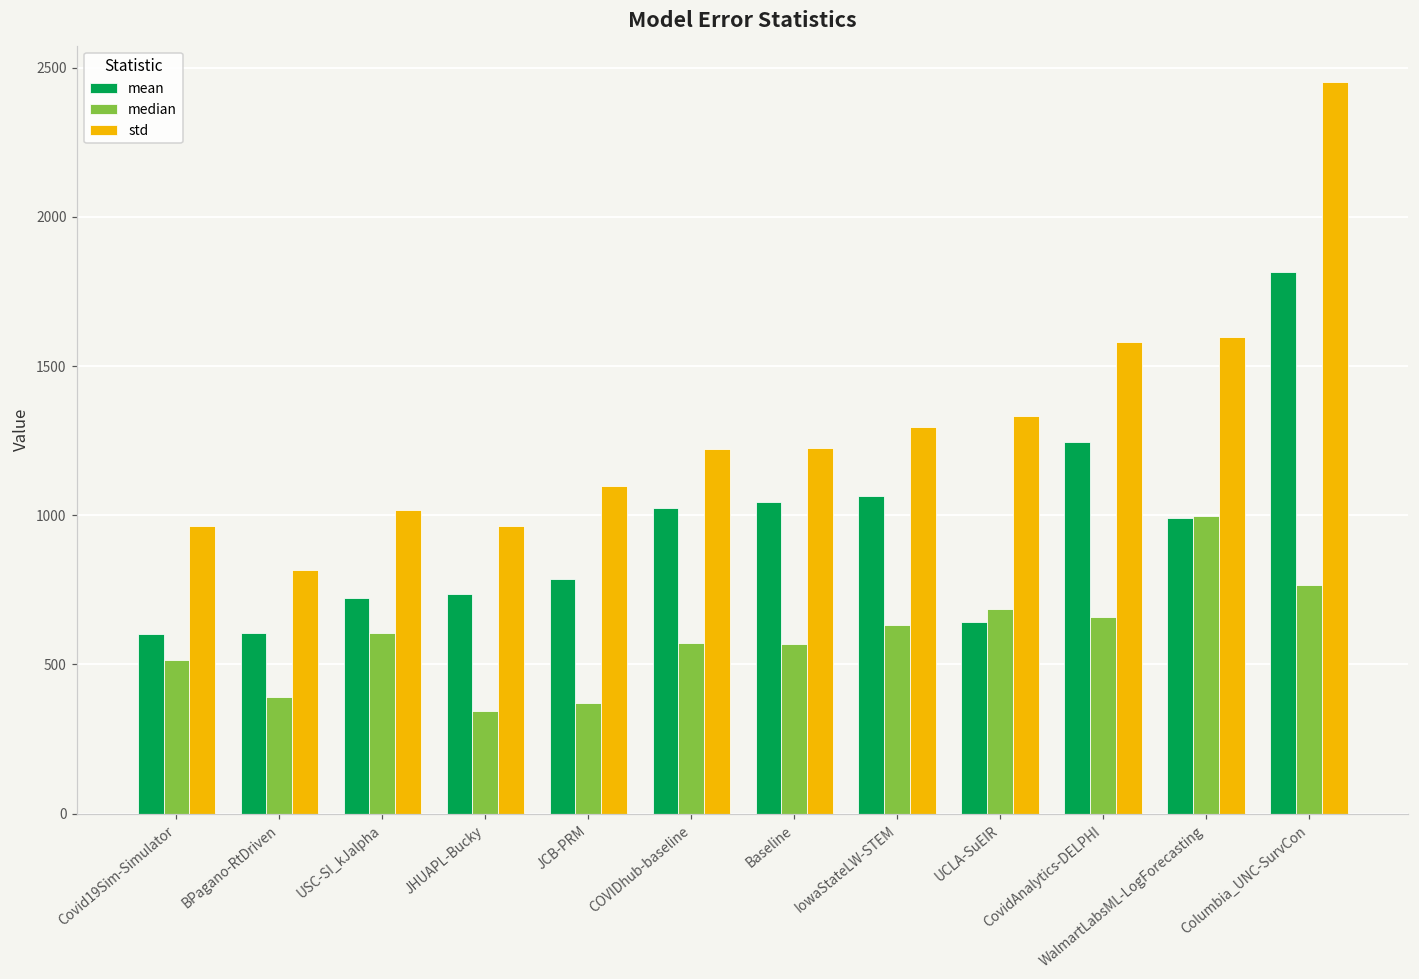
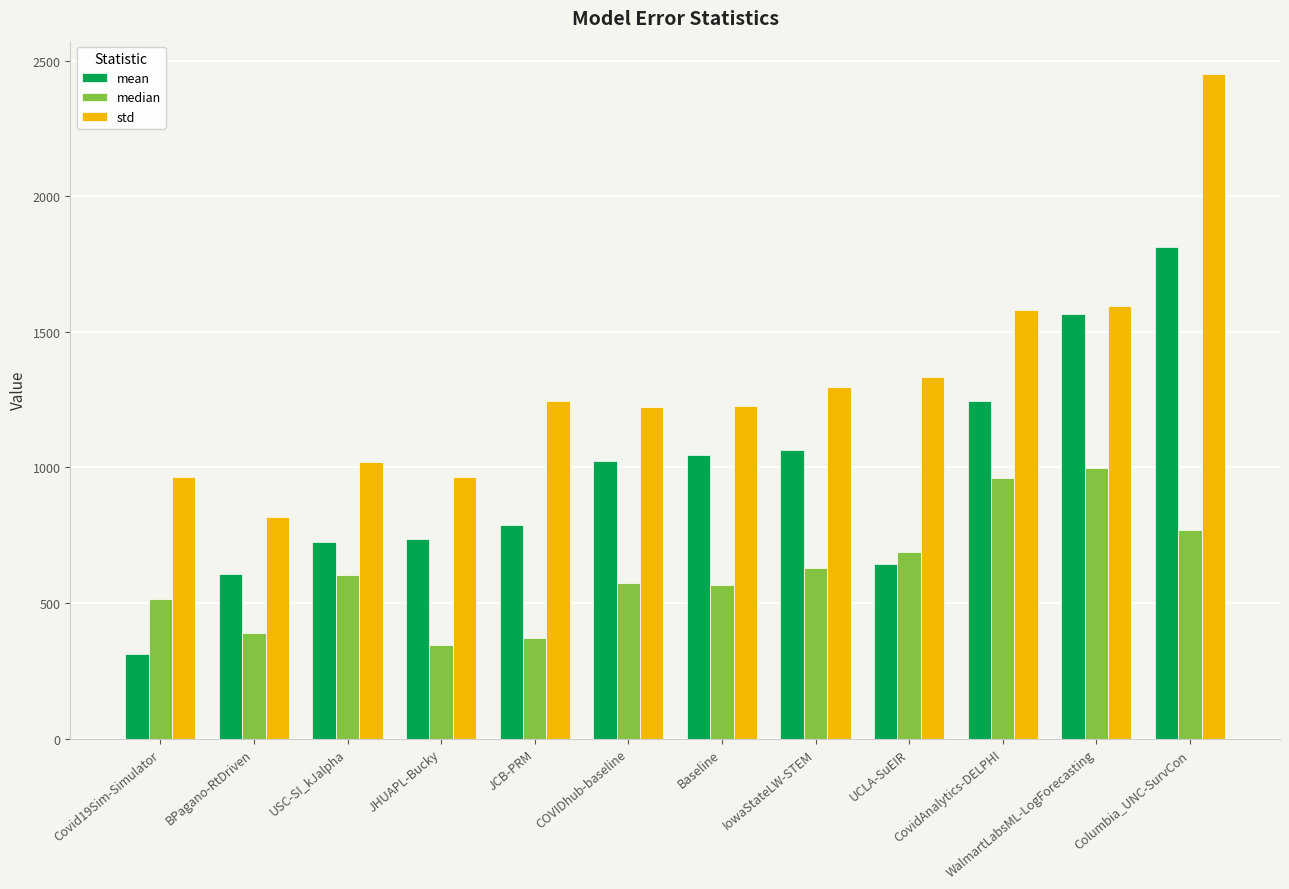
  {
    "mean": {
-     "Covid19Sim-Simulator": 600,
+     "Covid19Sim-Simulator": 310,
      "BPagano-RtDriven": 610,
      "USC-SI_kJalpha": 720,
      "JHUAPL-Bucky": 740,
      "JCB-PRM": 790,
      "COVIDhub-baseline": 1020,
      "Baseline": 1050,
      "IowaStateLW-STEM": 1060,
      "UCLA-SuEIR": 640,
      "CovidAnalytics-DELPHI": 1240,
-     "WalmartLabsML-LogForecasting": 990,
+     "WalmartLabsML-LogForecasting": 1560,
      "Columbia_UNC-SurvCon": 1810
    },
    "median": {
      "Covid19Sim-Simulator": 520,
      "BPagano-RtDriven": 390,
      "USC-SI_kJalpha": 600,
      "JHUAPL-Bucky": 340,
      "JCB-PRM": 370,
      "COVIDhub-baseline": 570,
      "Baseline": 570,
      "IowaStateLW-STEM": 630,
      "UCLA-SuEIR": 690,
-     "CovidAnalytics-DELPHI": 660,
+     "CovidAnalytics-DELPHI": 960,
      "WalmartLabsML-LogForecasting": 1000,
      "Columbia_UNC-SurvCon": 770
    },
    "std": {
      "Covid19Sim-Simulator": 960,
      "BPagano-RtDriven": 820,
      "USC-SI_kJalpha": 1020,
      "JHUAPL-Bucky": 960,
-     "JCB-PRM": 1100,
+     "JCB-PRM": 1240,
      "COVIDhub-baseline": 1220,
      "Baseline": 1230,
      "IowaStateLW-STEM": 1300,
      "UCLA-SuEIR": 1330,
      "CovidAnalytics-DELPHI": 1580,
      "WalmartLabsML-LogForecasting": 1600,
      "Columbia_UNC-SurvCon": 2450
    }
  }
